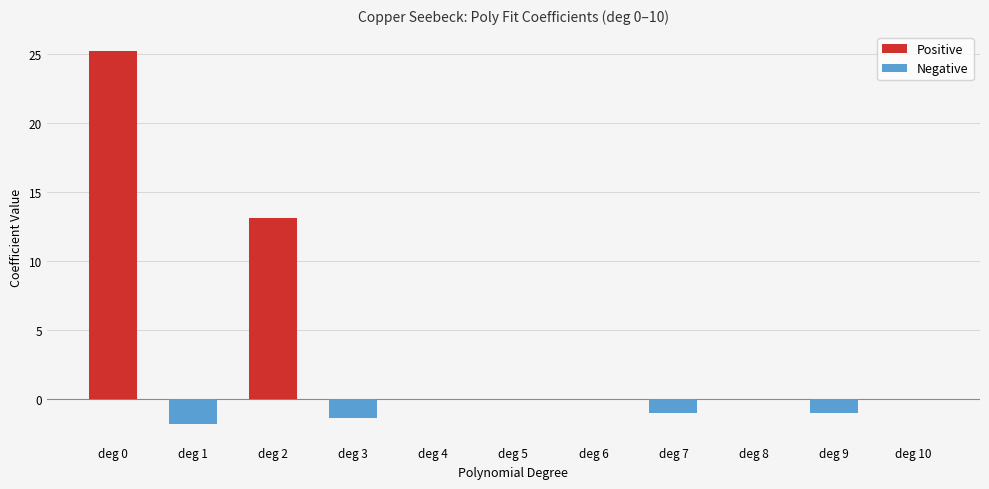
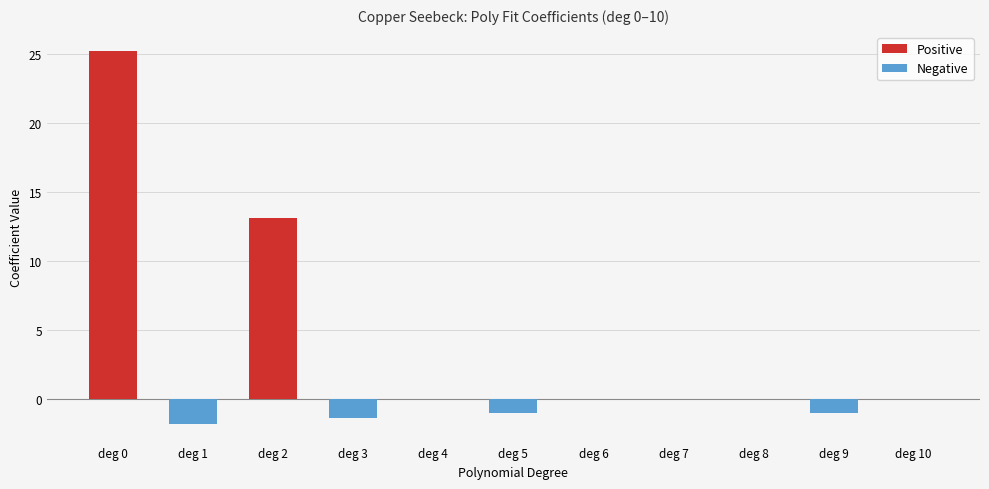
  {
    "deg 0": 25.3,
    "deg 1": -1.8,
    "deg 2": 13.2,
    "deg 3": -1.3,
-   "deg 5": 0,
-   "deg 7": -1,
+   "deg 5": -1,
+   "deg 7": 0,
    "deg 9": -1
  }
